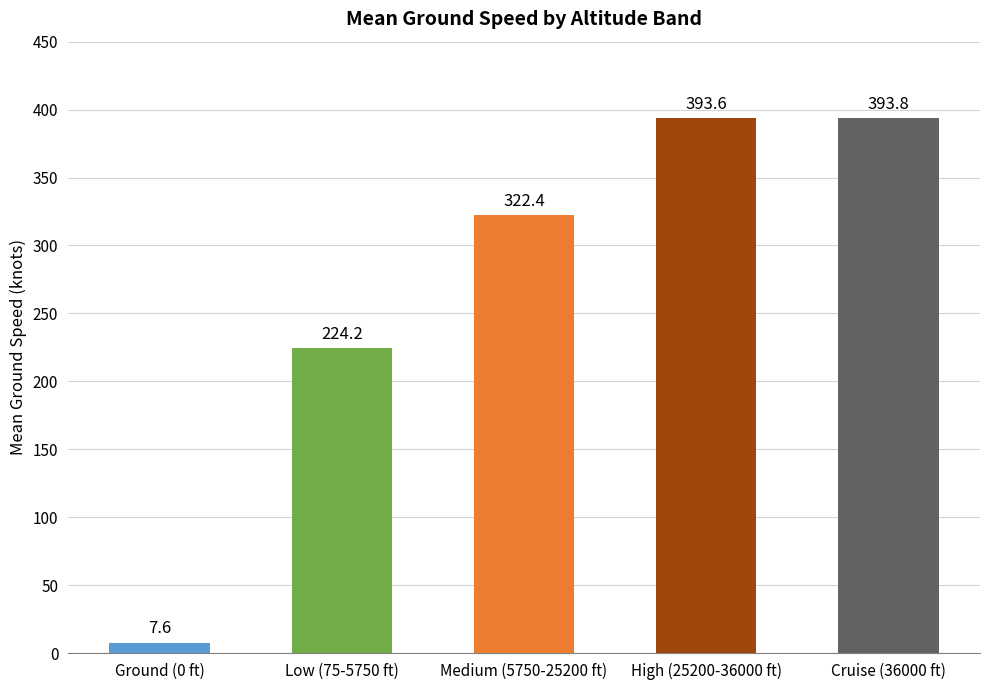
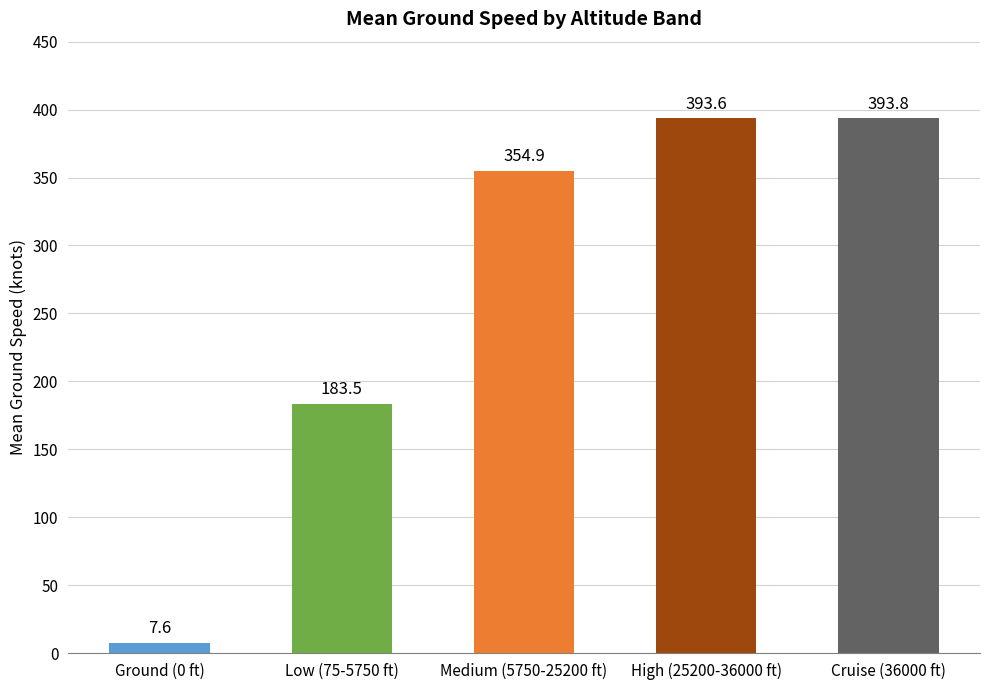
  {
    "Ground (0 ft)": 7.6,
-   "Low (75-5750 ft)": 224.2,
-   "Medium (5750-25200 ft)": 322.4,
+   "Low (75-5750 ft)": 183.5,
+   "Medium (5750-25200 ft)": 354.9,
    "High (25200-36000 ft)": 393.6,
    "Cruise (36000 ft)": 393.8
  }
